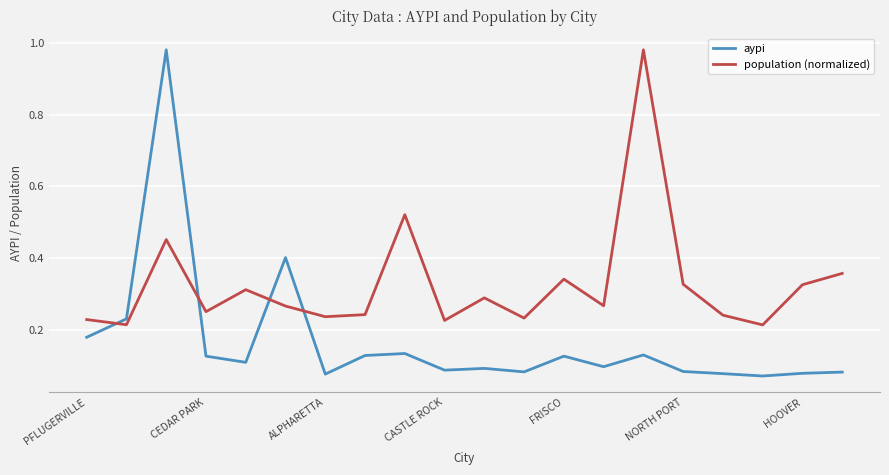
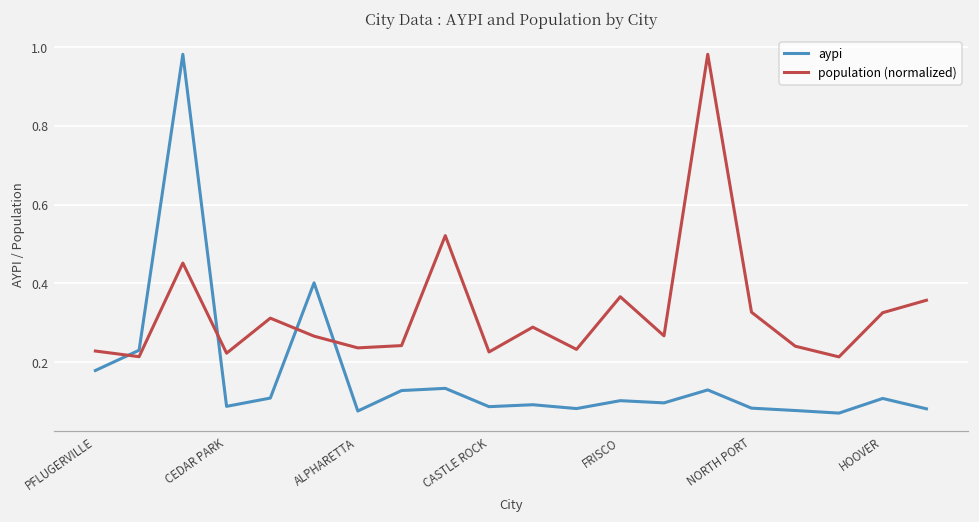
  {
    "aypi": {
      "PFLUGERVILLE": 0.18,
-     "CEDAR PARK": 0.13,
+     "CEDAR PARK": 0.09,
      "ALPHARETTA": 0.08,
      "CASTLE ROCK": 0.09,
-     "FRISCO": 0.13,
+     "FRISCO": 0.10,
      "NORTH PORT": 0.08,
-     "HOOVER": 0.08
+     "HOOVER": 0.11
    },
    "population (normalized)": {
      "PFLUGERVILLE": 0.23,
-     "CEDAR PARK": 0.25,
+     "CEDAR PARK": 0.22,
      "ALPHARETTA": 0.24,
      "CASTLE ROCK": 0.23,
-     "FRISCO": 0.34,
+     "FRISCO": 0.37,
      "NORTH PORT": 0.33,
      "HOOVER": 0.33
    }
  }
